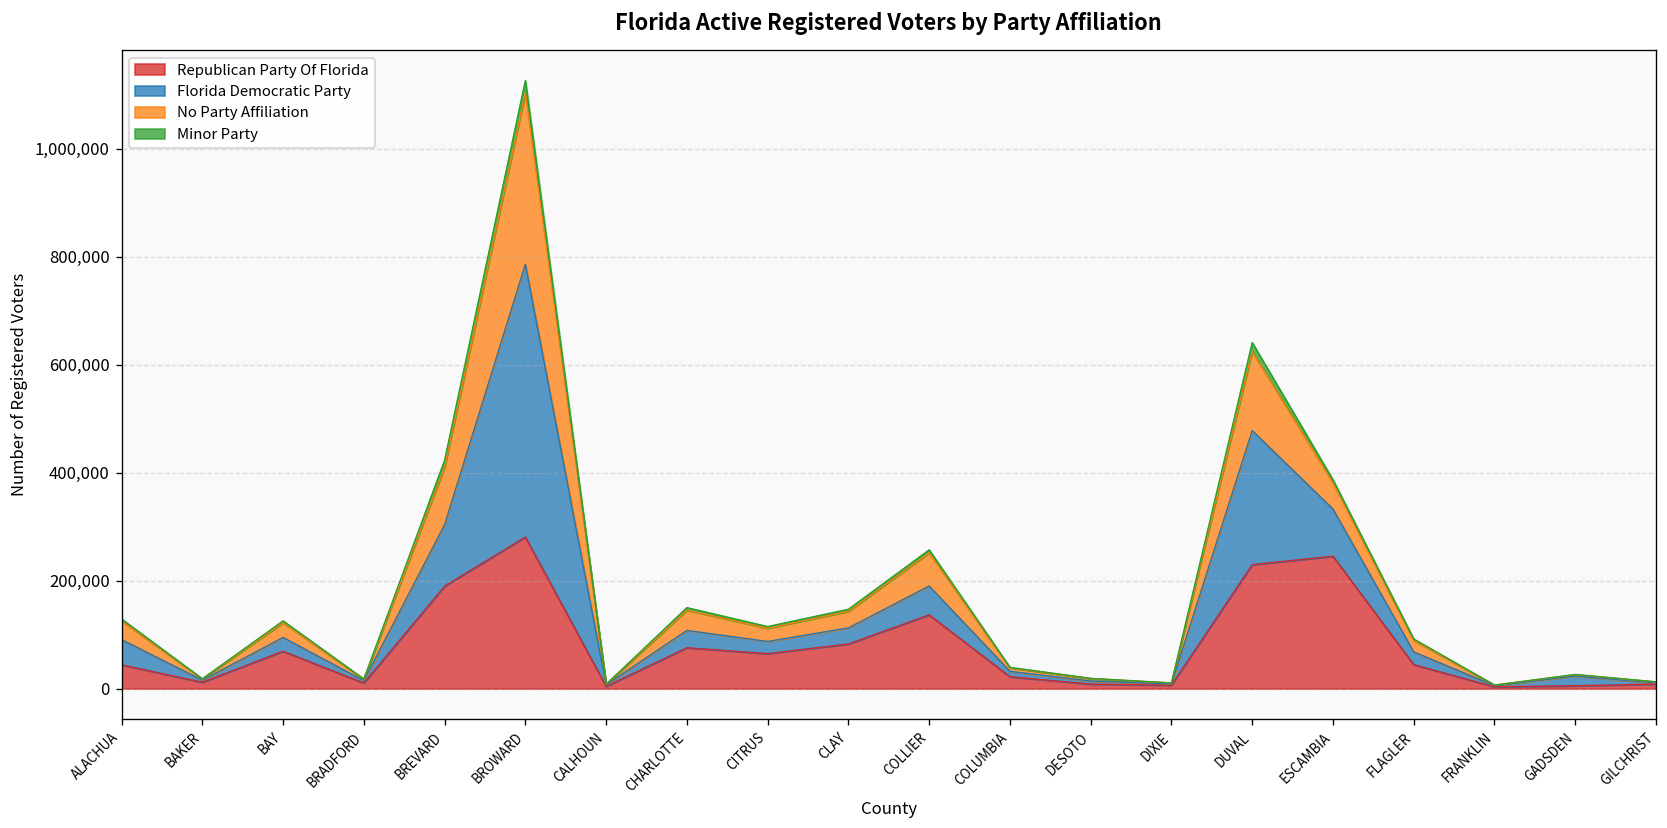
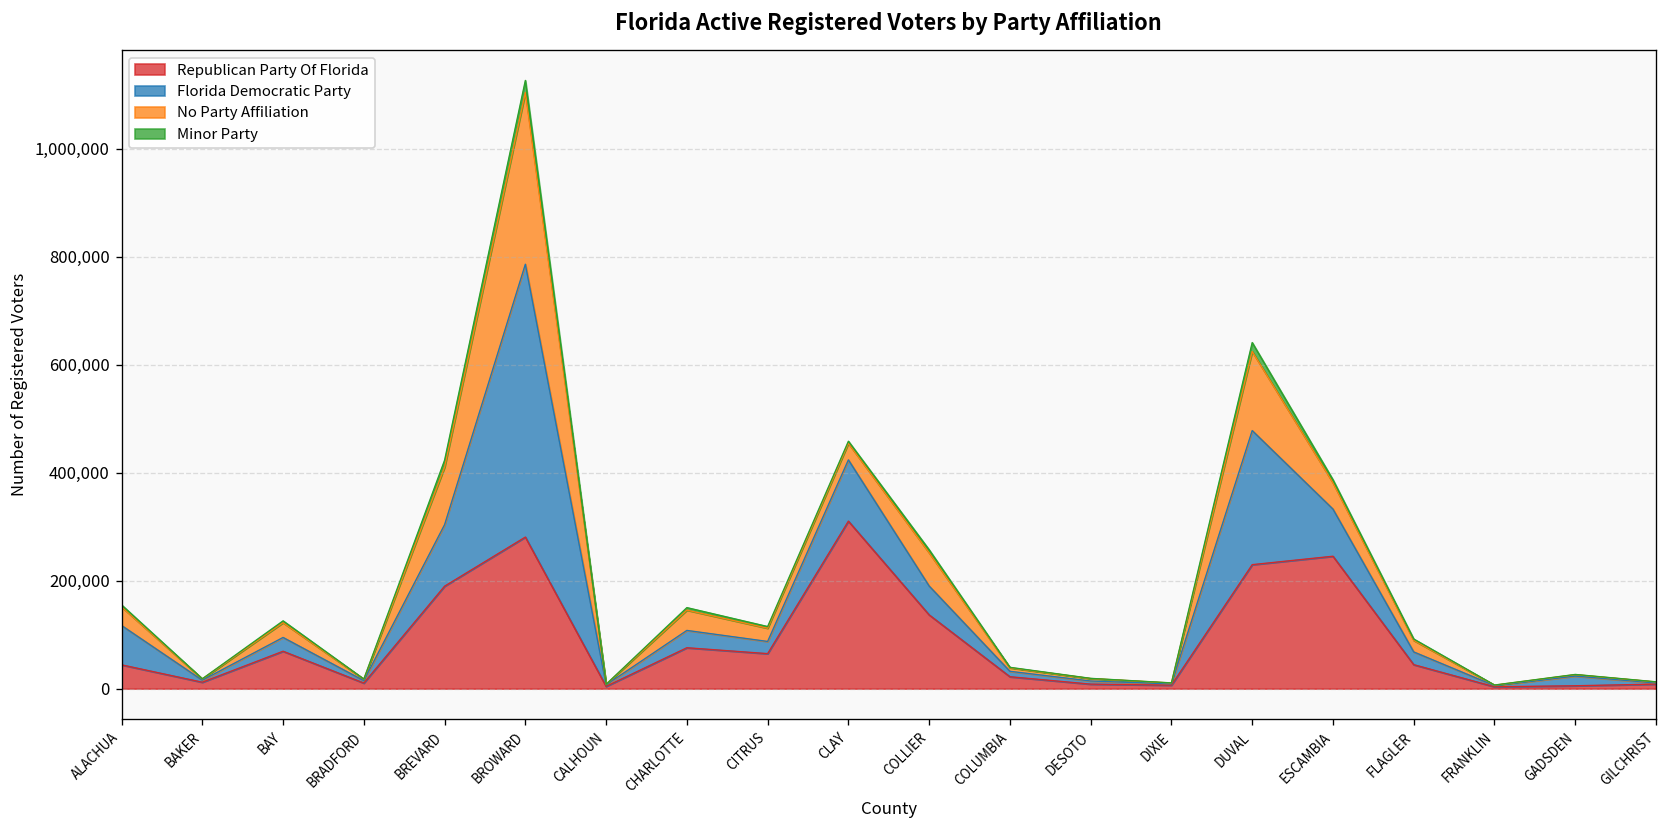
  {
    "Republican Party Of Florida": {
      "ALACHUA": "40,000",
      "BAY": "70,000",
      "BREVARD": "190,000",
      "BROWARD": "280,000",
      "CHARLOTTE": "80,000",
      "CITRUS": "60,000",
-     "CLAY": "80,000",
+     "CLAY": "310,000",
      "COLLIER": "140,000",
      "COLUMBIA": "20,000",
      "DESOTO": "10,000",
      "DUVAL": "230,000",
      "ESCAMBIA": "250,000",
      "FLAGLER": "40,000",
      "GADSDEN": "10,000"
    },
    "Florida Democratic Party": {
-     "ALACHUA": "50,000",
+     "ALACHUA": "70,000",
      "BAY": "30,000",
      "BREVARD": "110,000",
      "BROWARD": "510,000",
      "CHARLOTTE": "30,000",
      "CITRUS": "20,000",
-     "CLAY": "30,000",
+     "CLAY": "110,000",
      "COLLIER": "50,000",
      "COLUMBIA": "10,000",
      "DUVAL": "250,000",
      "ESCAMBIA": "90,000",
      "FLAGLER": "20,000"
    },
    "No Party Affiliation": {
      "BREVARD": "110,000",
      "BROWARD": "320,000",
      "DUVAL": "150,000"
    },
    "Minor Party": {
      "BREVARD": "10,000",
      "BROWARD": "20,000",
      "DUVAL": "20,000"
    }
  }
